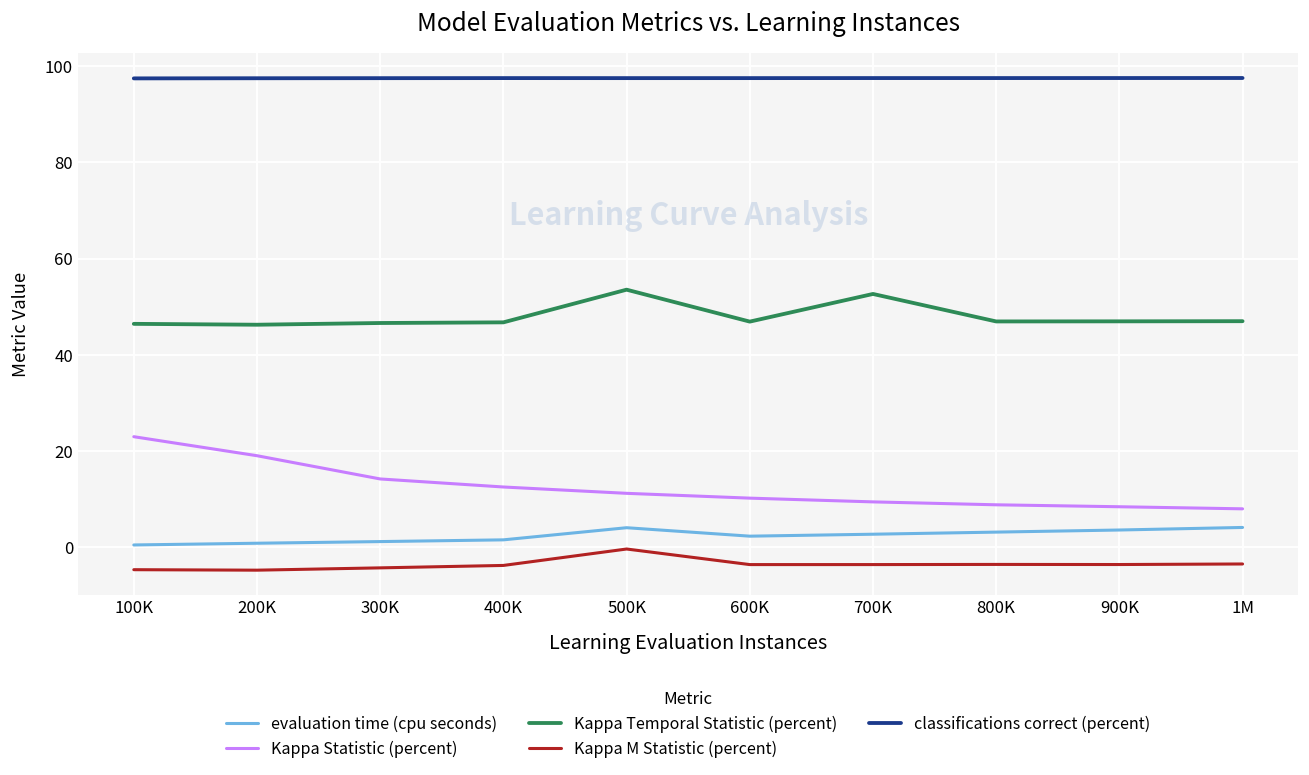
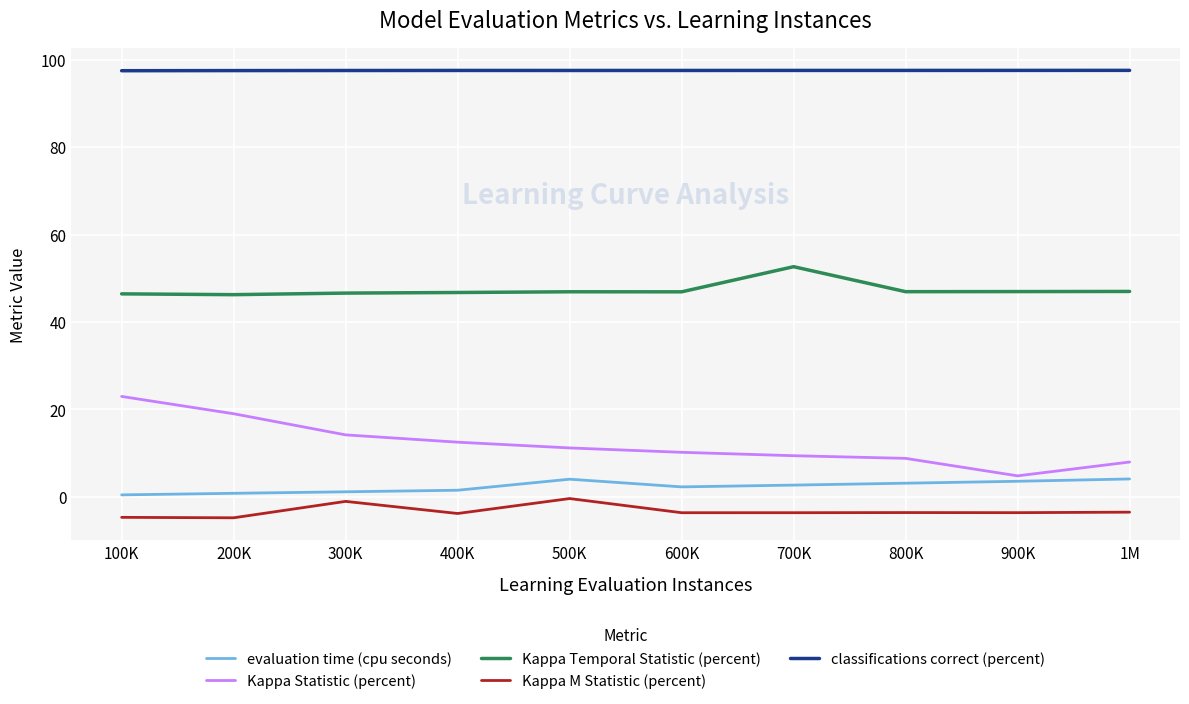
  {
    "evaluation time (cpu seconds)": {
      "100K": 0,
      "200K": 1,
      "300K": 1,
      "400K": 2,
      "500K": 4,
      "600K": 2,
      "700K": 3,
      "800K": 3,
      "900K": 4,
      "1M": 4
    },
    "Kappa Statistic (percent)": {
      "100K": 23,
      "200K": 19,
      "300K": 14,
      "400K": 13,
      "500K": 11,
      "600K": 10,
      "700K": 9,
      "800K": 9,
-     "900K": 8,
+     "900K": 5,
      "1M": 8
    },
    "Kappa Temporal Statistic (percent)": {
      "100K": 46,
      "200K": 46,
      "300K": 47,
      "400K": 47,
-     "500K": 54,
+     "500K": 47,
      "600K": 47,
      "700K": 53,
      "800K": 47,
      "900K": 47,
      "1M": 47
    },
    "Kappa M Statistic (percent)": {
      "100K": -5,
      "200K": -5,
-     "300K": -4,
+     "300K": -1,
      "400K": -4,
      "500K": 0,
      "600K": -4,
      "700K": -4,
      "800K": -4,
      "900K": -4,
      "1M": -4
    },
    "classifications correct (percent)": {
      "100K": 97,
      "200K": 98,
      "300K": 98,
      "400K": 98,
      "500K": 98,
      "600K": 98,
      "700K": 98,
      "800K": 98,
      "900K": 98,
      "1M": 98
    }
  }
